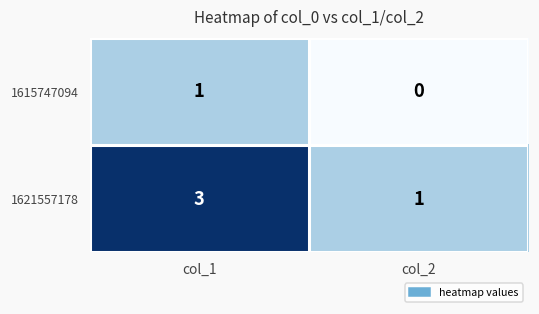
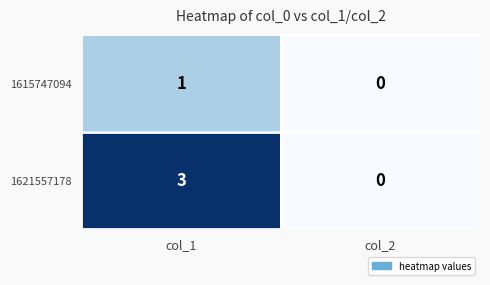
  {
    "1615747094": {
      "col_1": 1,
      "col_2": 0
    },
    "1621557178": {
      "col_1": 3,
-     "col_2": 1
+     "col_2": 0
    }
  }
